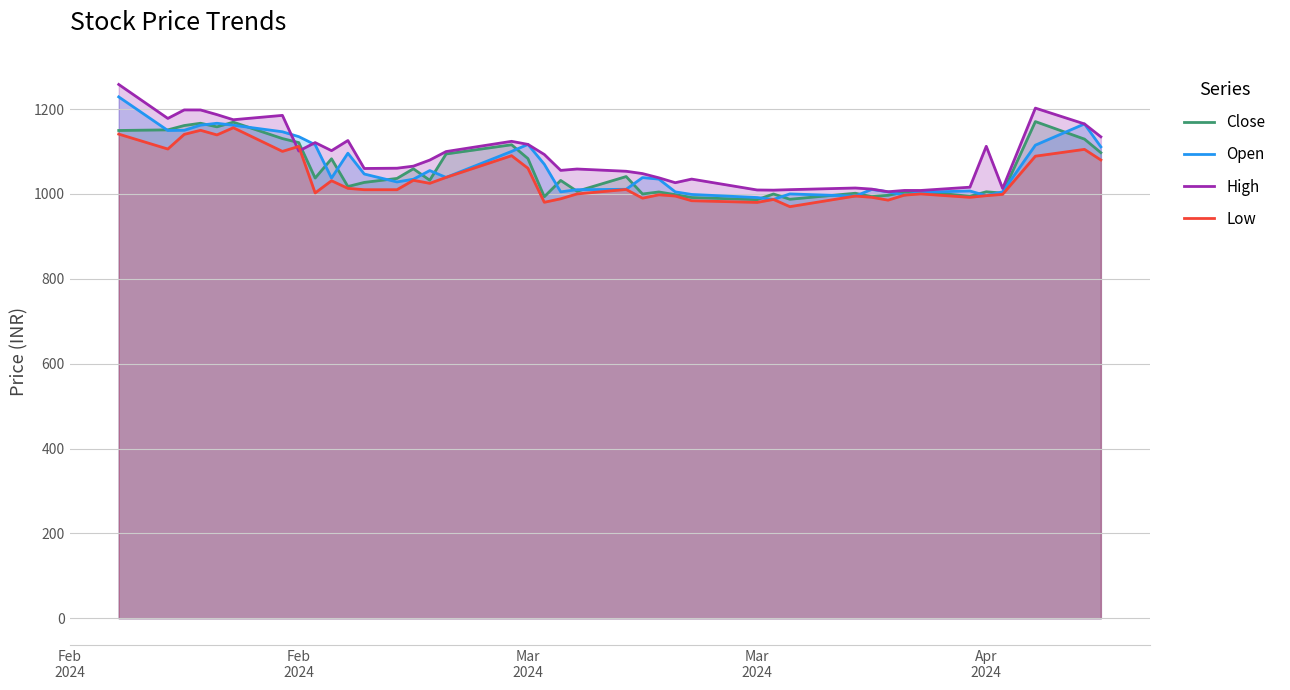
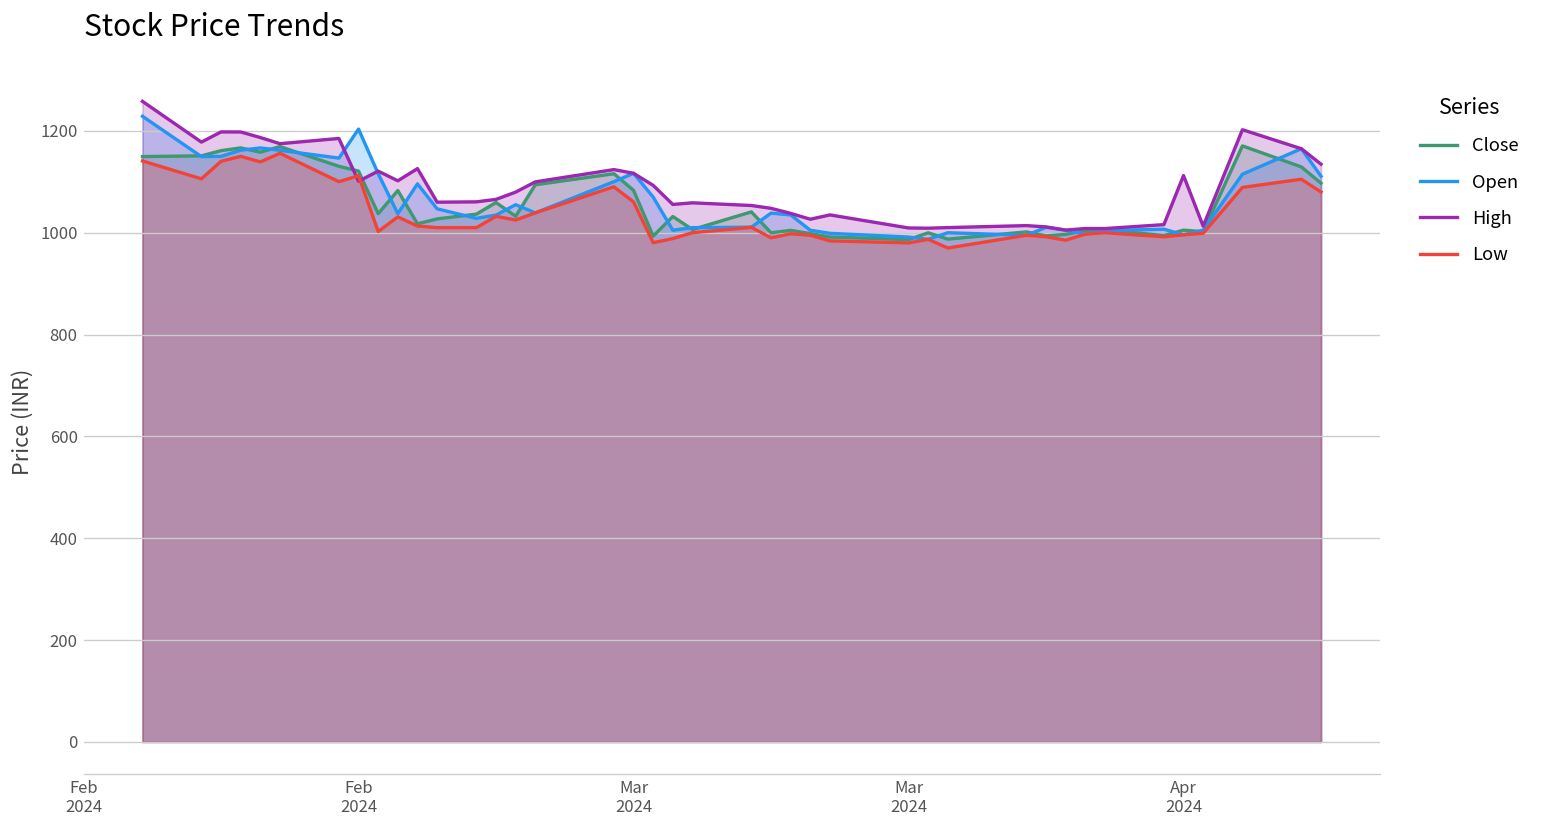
  {
    "Close": {
      "Feb 2024": 1120,
      "Apr 2024": 1010
    },
    "Open": {
-     "Feb 2024": 1140
+     "Feb 2024": 1200
    },
    "High": {
      "Feb 2024": 1100,
      "Apr 2024": 1110
    },
    "Low": {
      "Feb 2024": 1110
    }
  }
